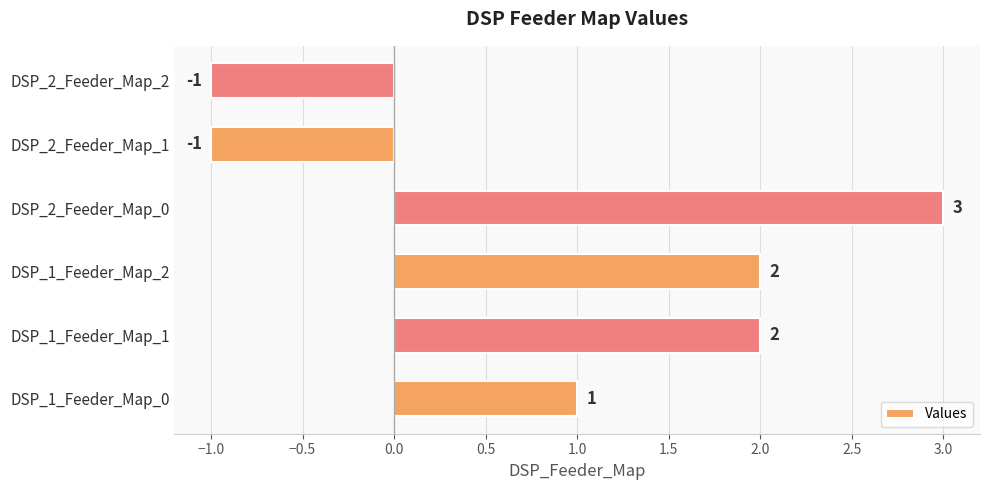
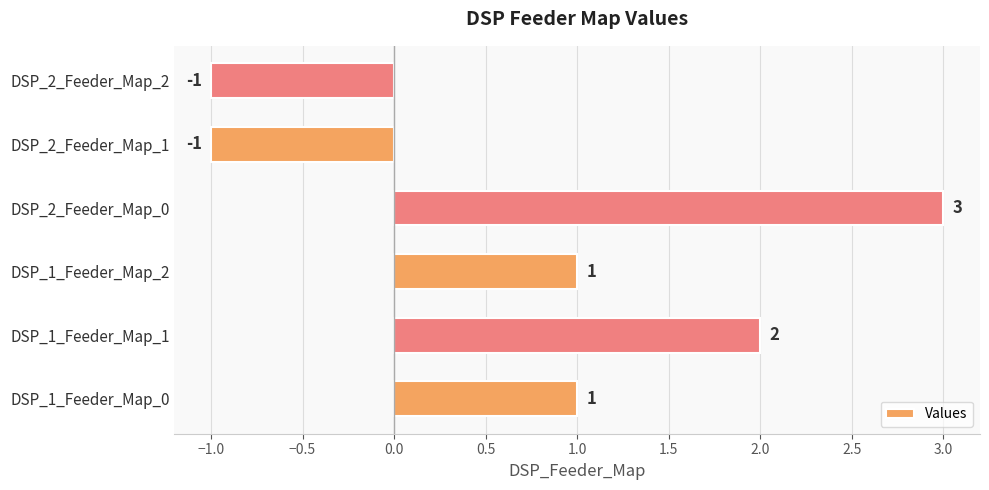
  {
    "DSP_2_Feeder_Map_2": -1,
    "DSP_2_Feeder_Map_1": -1,
    "DSP_2_Feeder_Map_0": 3,
-   "DSP_1_Feeder_Map_2": 2,
+   "DSP_1_Feeder_Map_2": 1,
    "DSP_1_Feeder_Map_1": 2,
    "DSP_1_Feeder_Map_0": 1
  }
